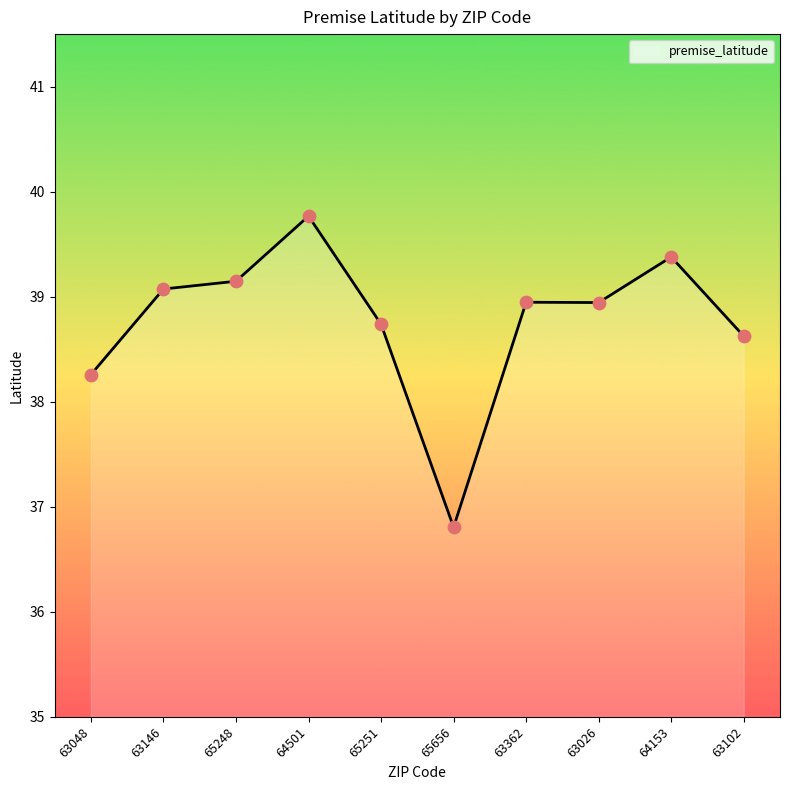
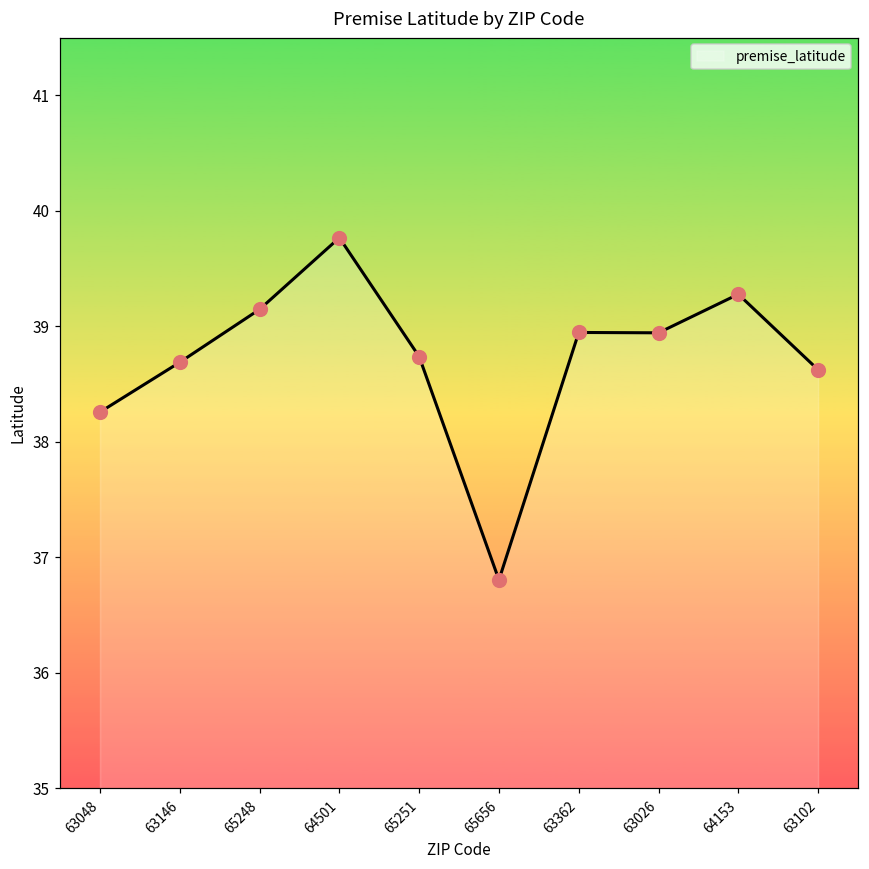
  {
    "63048": 38.26,
-   "63146": 39.07,
+   "63146": 38.69,
    "65248": 39.15,
    "64501": 39.77,
    "65251": 38.74,
    "65656": 36.81,
    "63362": 38.95,
    "63026": 38.94,
-   "64153": 39.38,
+   "64153": 39.28,
    "63102": 38.62
  }
